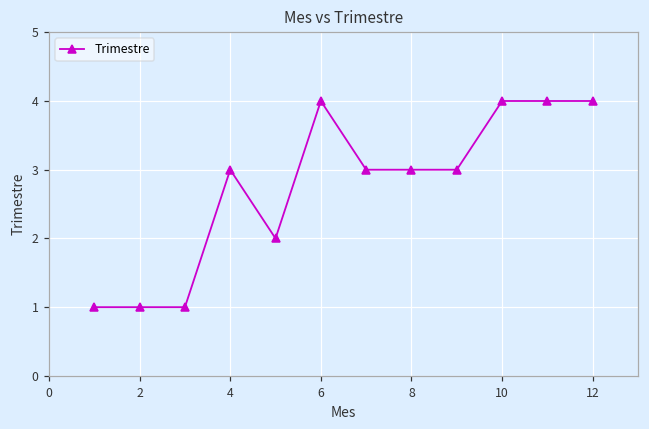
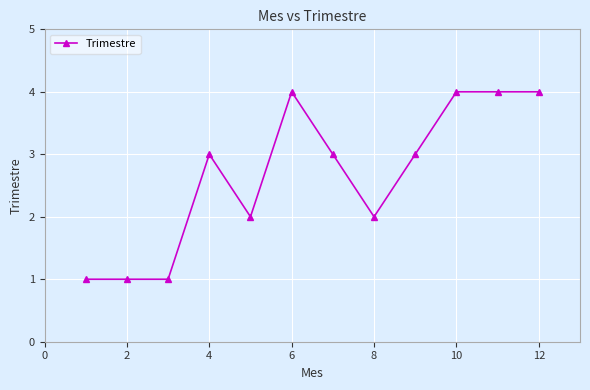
  {
    "2": 1,
    "4": 3,
    "6": 4,
-   "8": 3,
+   "8": 2,
    "10": 4,
    "12": 4
  }
